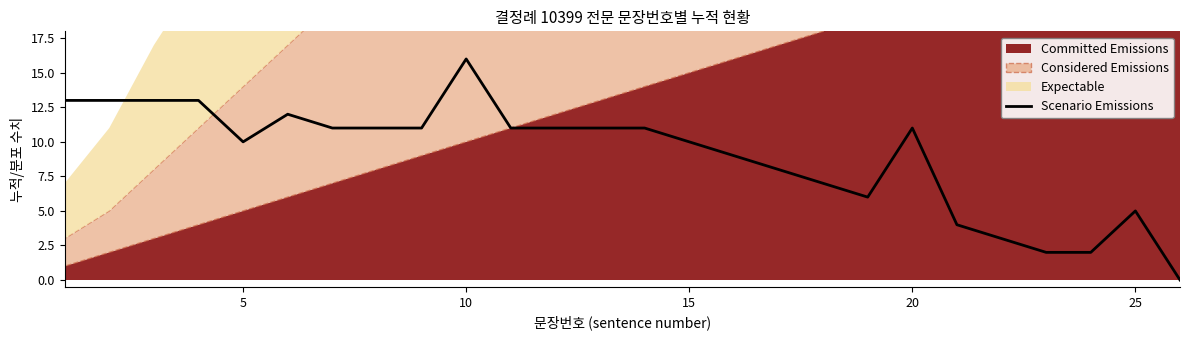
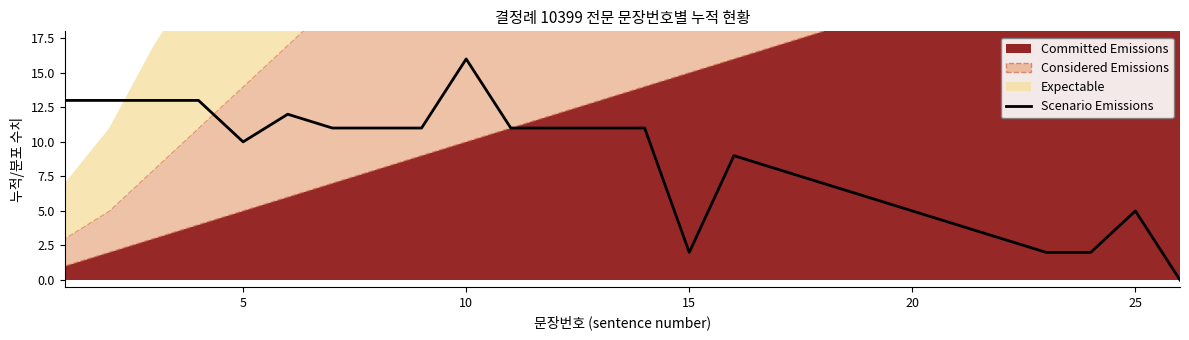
  {
    "Scenario Emissions": {
      "5": 10,
      "10": 16,
-     "15": 10,
-     "20": 11,
+     "15": 2,
+     "20": 5,
      "25": 5
    },
    "Committed Emissions": {
      "5": 5,
      "10": 10,
      "15": 15
    }
  }
